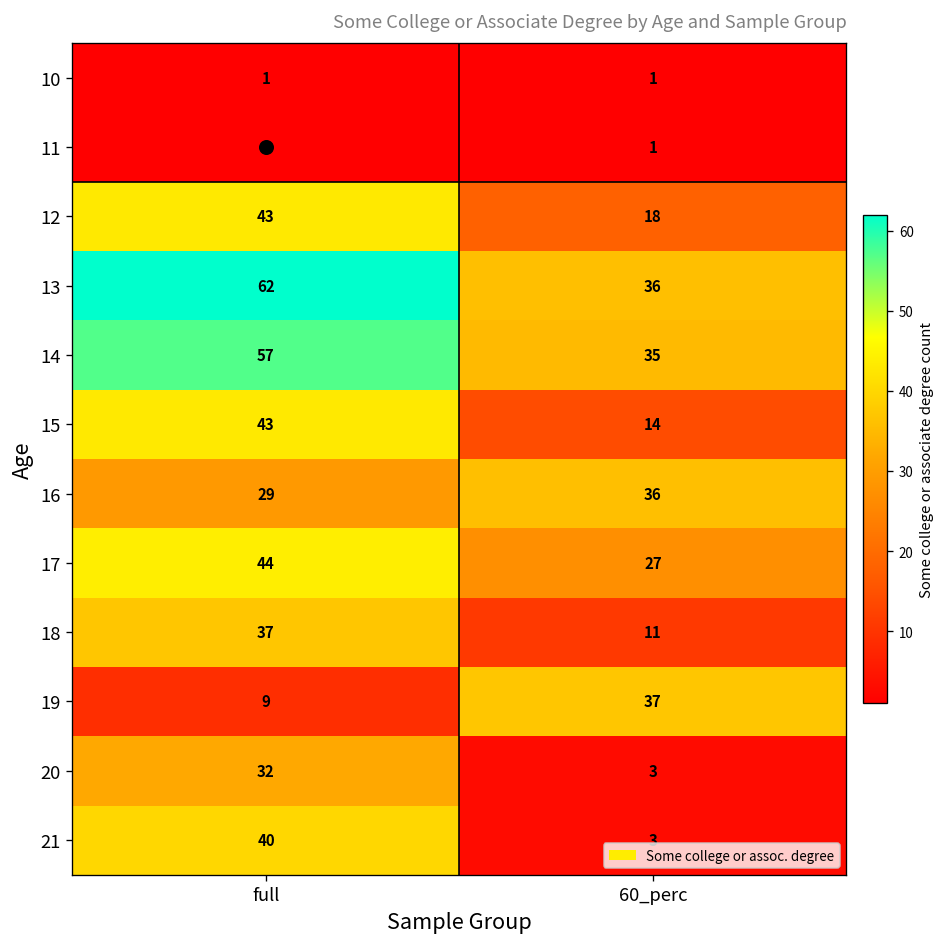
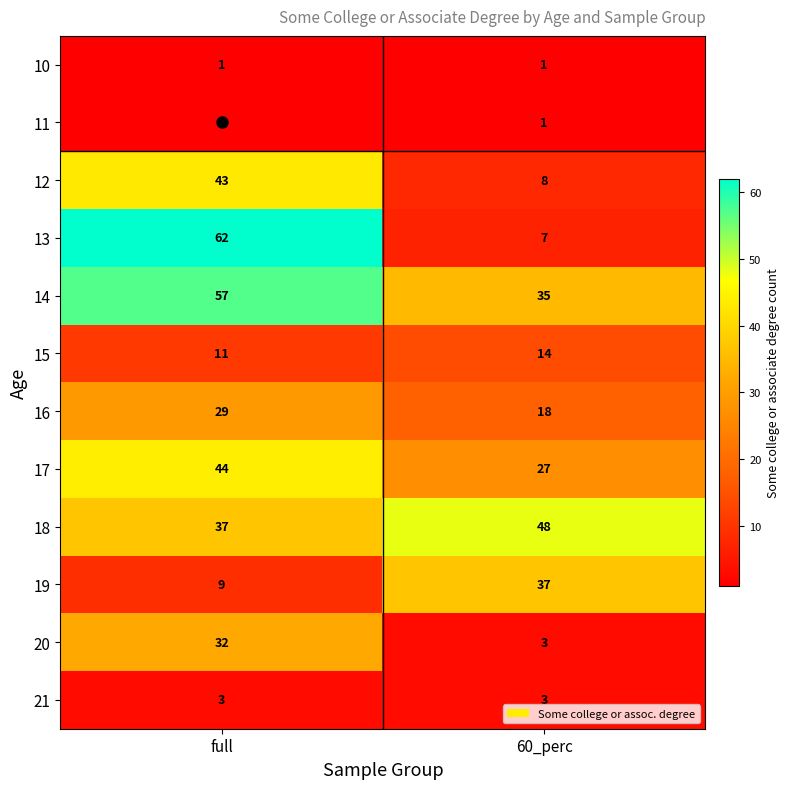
  {
    "10": {
      "full": 1,
      "60_perc": 1
    },
    "11": {
      "60_perc": 1
    },
    "12": {
      "full": 43,
-     "60_perc": 18
+     "60_perc": 8
    },
    "13": {
      "full": 62,
-     "60_perc": 36
+     "60_perc": 7
    },
    "14": {
      "full": 57,
      "60_perc": 35
    },
    "15": {
-     "full": 43,
+     "full": 11,
      "60_perc": 14
    },
    "16": {
      "full": 29,
-     "60_perc": 36
+     "60_perc": 18
    },
    "17": {
      "full": 44,
      "60_perc": 27
    },
    "18": {
      "full": 37,
-     "60_perc": 11
+     "60_perc": 48
    },
    "19": {
      "full": 9,
      "60_perc": 37
    },
    "20": {
      "full": 32,
      "60_perc": 3
    },
    "21": {
-     "full": 40
+     "full": 3
    }
  }
